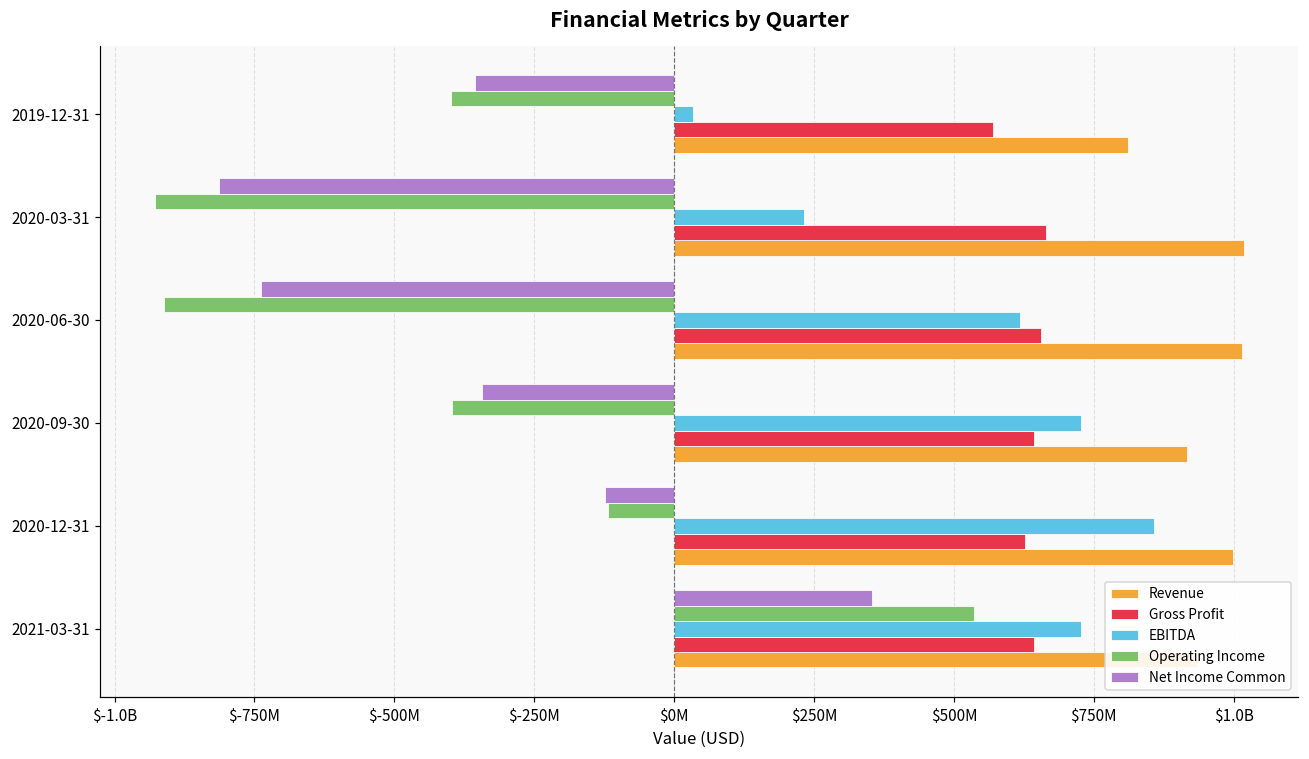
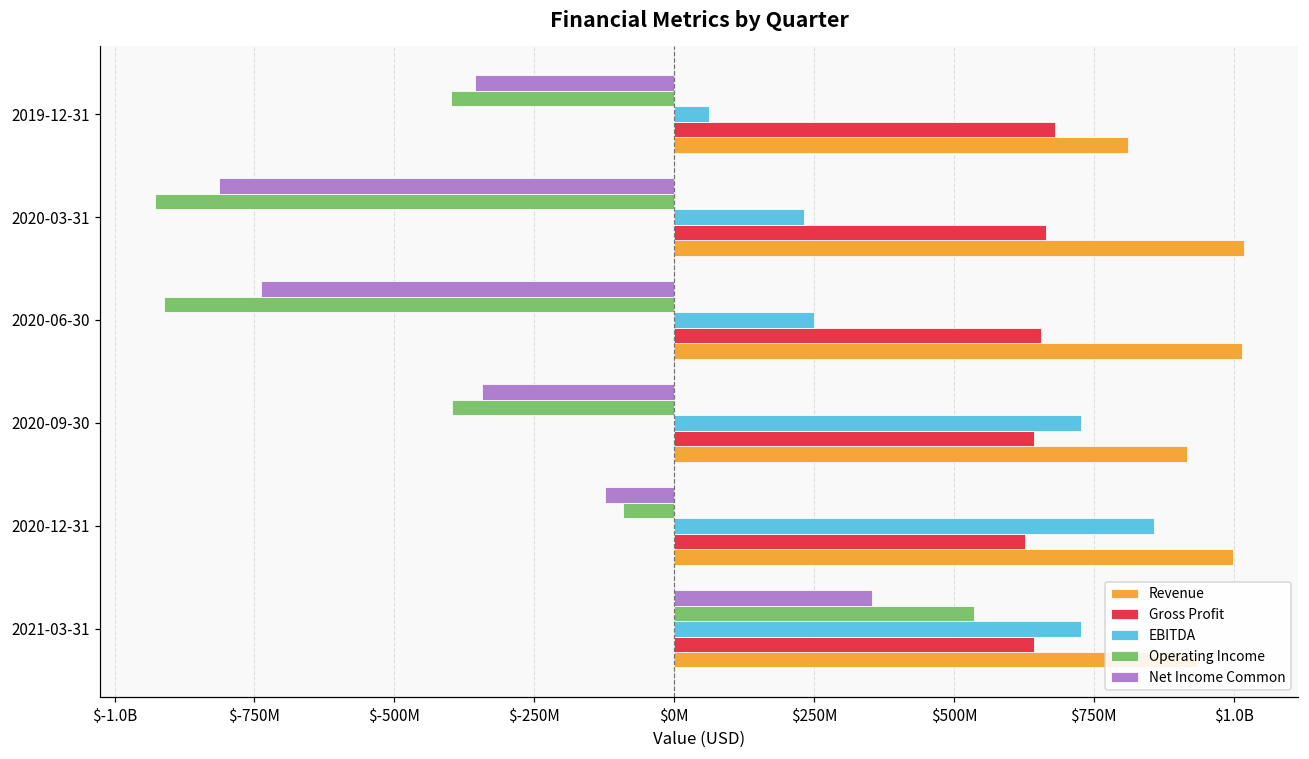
  {
    "Revenue": {
      "2019-12-31": "$810000000",
      "2020-03-31": "$1020000000",
      "2020-06-30": "$1020000000",
      "2020-09-30": "$920000000",
      "2020-12-31": "$1000000000"
    },
    "Gross Profit": {
-     "2019-12-31": "$570000000",
+     "2019-12-31": "$680000000",
      "2020-03-31": "$660000000",
      "2020-06-30": "$660000000",
      "2020-09-30": "$640000000",
      "2020-12-31": "$630000000",
      "2021-03-31": "$640000000"
    },
    "EBITDA": {
-     "2019-12-31": "$30000000",
+     "2019-12-31": "$60000000",
      "2020-03-31": "$230000000",
-     "2020-06-30": "$620000000",
+     "2020-06-30": "$250000000",
      "2020-09-30": "$730000000",
      "2020-12-31": "$860000000",
      "2021-03-31": "$730000000"
    },
    "Operating Income": {
      "2019-12-31": "$-400000000",
      "2020-03-31": "$-930000000",
      "2020-06-30": "$-910000000",
      "2020-09-30": "$-400000000",
-     "2020-12-31": "$-120000000",
+     "2020-12-31": "$-90000000",
      "2021-03-31": "$540000000"
    },
    "Net Income Common": {
      "2019-12-31": "$-360000000",
      "2020-03-31": "$-810000000",
      "2020-06-30": "$-740000000",
      "2020-09-30": "$-340000000",
      "2020-12-31": "$-120000000",
      "2021-03-31": "$350000000"
    }
  }
